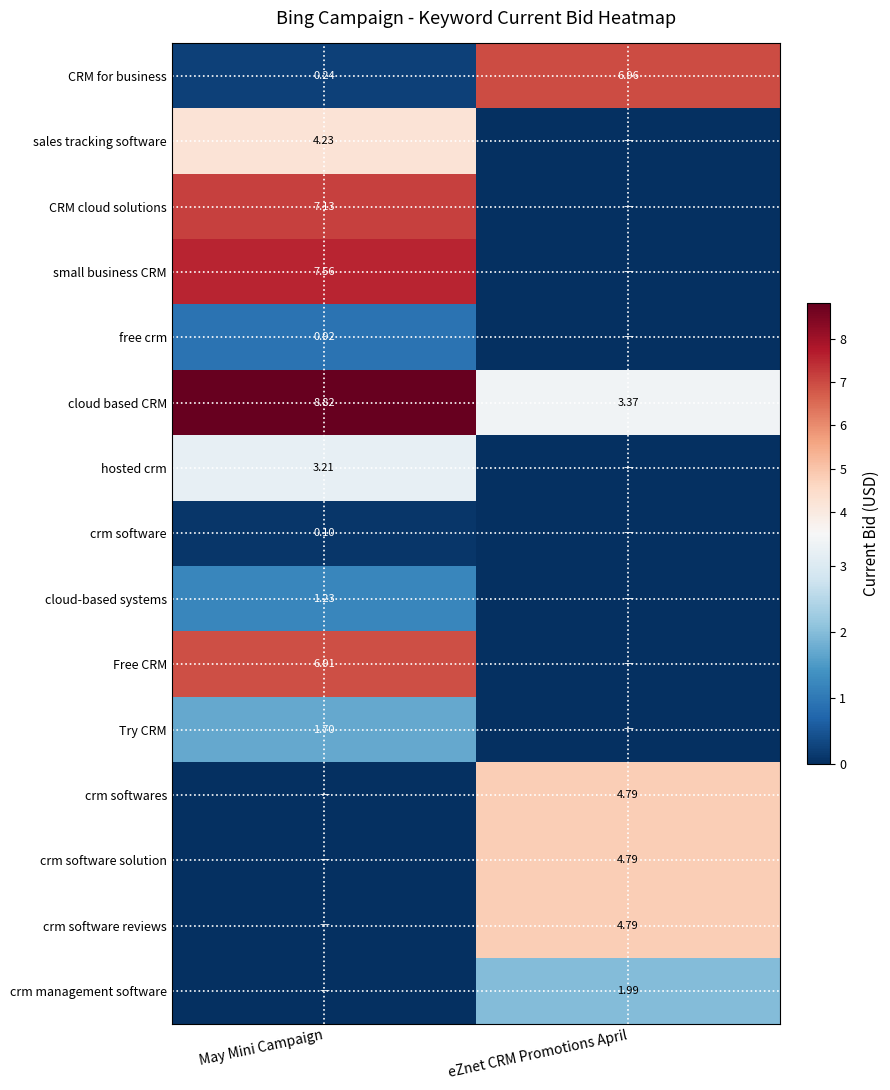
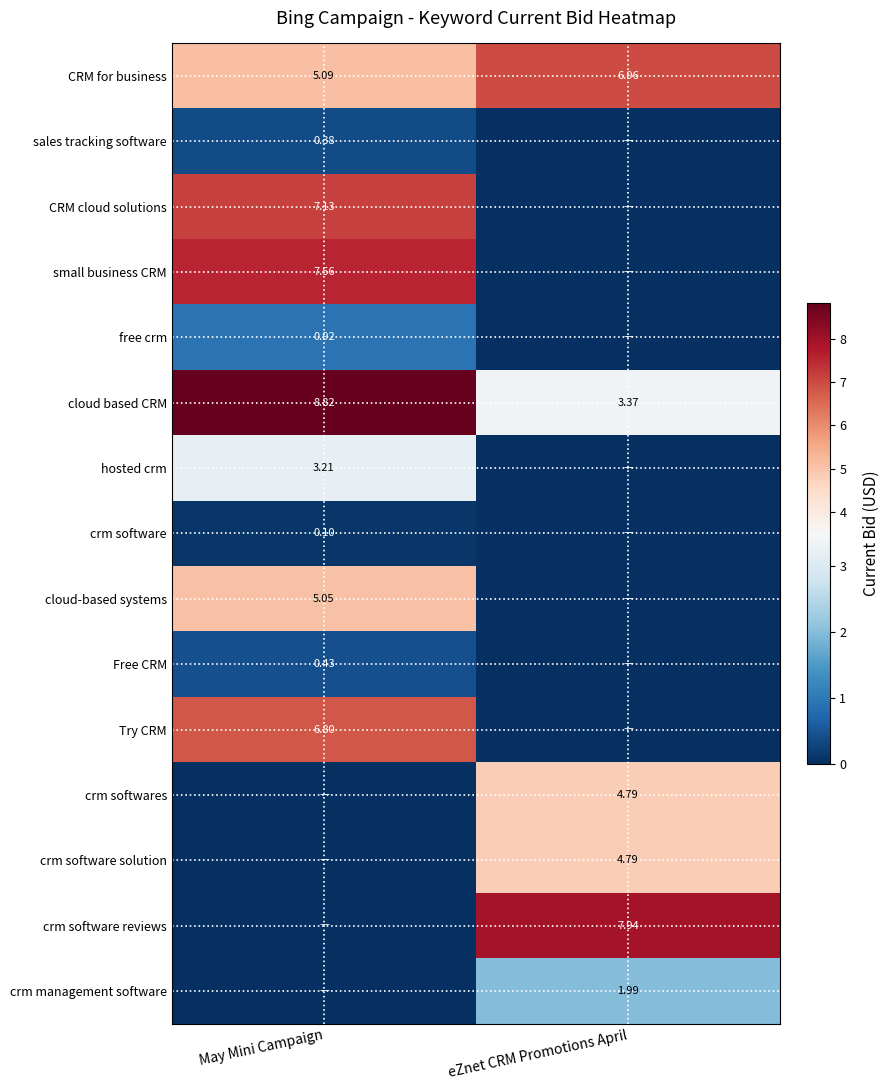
  {
    "CRM for business": {
-     "May Mini Campaign": 0.24,
+     "May Mini Campaign": 5.09,
      "eZnet CRM Promotions April": 6.96
    },
    "sales tracking software": {
-     "May Mini Campaign": 4.23
+     "May Mini Campaign": 0.38
    },
    "CRM cloud solutions": {
      "May Mini Campaign": 7.13
    },
    "small business CRM": {
      "May Mini Campaign": 7.56
    },
    "free crm": {
      "May Mini Campaign": 0.92
    },
    "cloud based CRM": {
      "May Mini Campaign": 8.82,
      "eZnet CRM Promotions April": 3.37
    },
    "hosted crm": {
      "May Mini Campaign": 3.21
    },
    "crm software": {
      "May Mini Campaign": 0.10
    },
    "cloud-based systems": {
-     "May Mini Campaign": 1.23
+     "May Mini Campaign": 5.05
    },
    "Free CRM": {
-     "May Mini Campaign": 6.91
+     "May Mini Campaign": 0.43
    },
    "Try CRM": {
-     "May Mini Campaign": 1.70
+     "May Mini Campaign": 6.80
    },
    "crm softwares": {
      "eZnet CRM Promotions April": 4.79
    },
    "crm software solution": {
      "eZnet CRM Promotions April": 4.79
    },
    "crm software reviews": {
-     "eZnet CRM Promotions April": 4.79
+     "eZnet CRM Promotions April": 7.94
    },
    "crm management software": {
      "eZnet CRM Promotions April": 1.99
    }
  }
